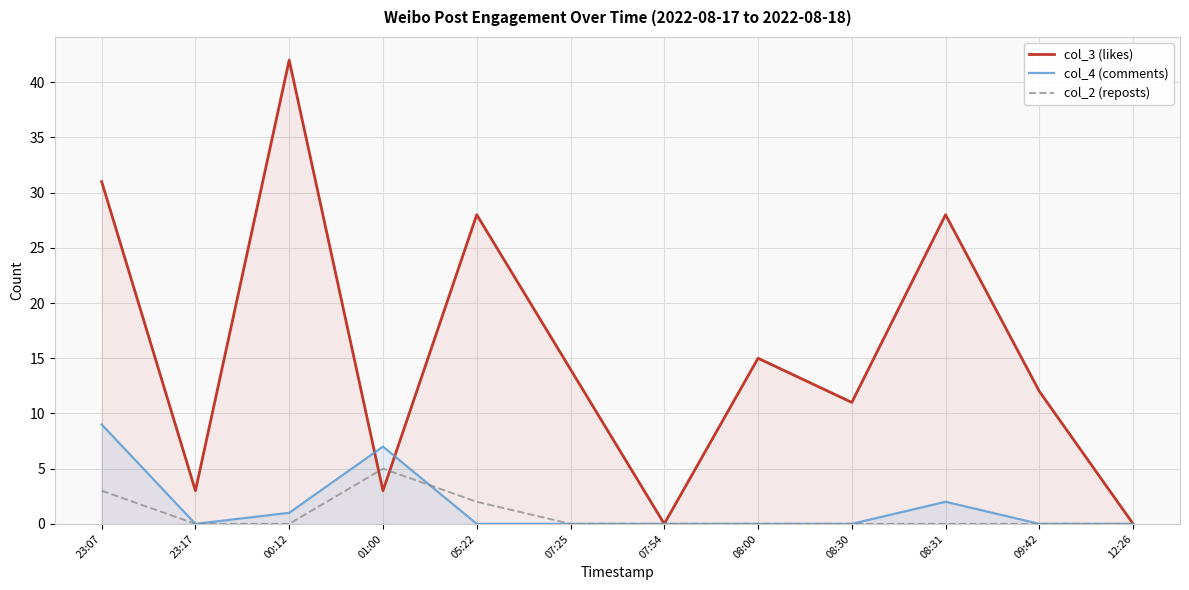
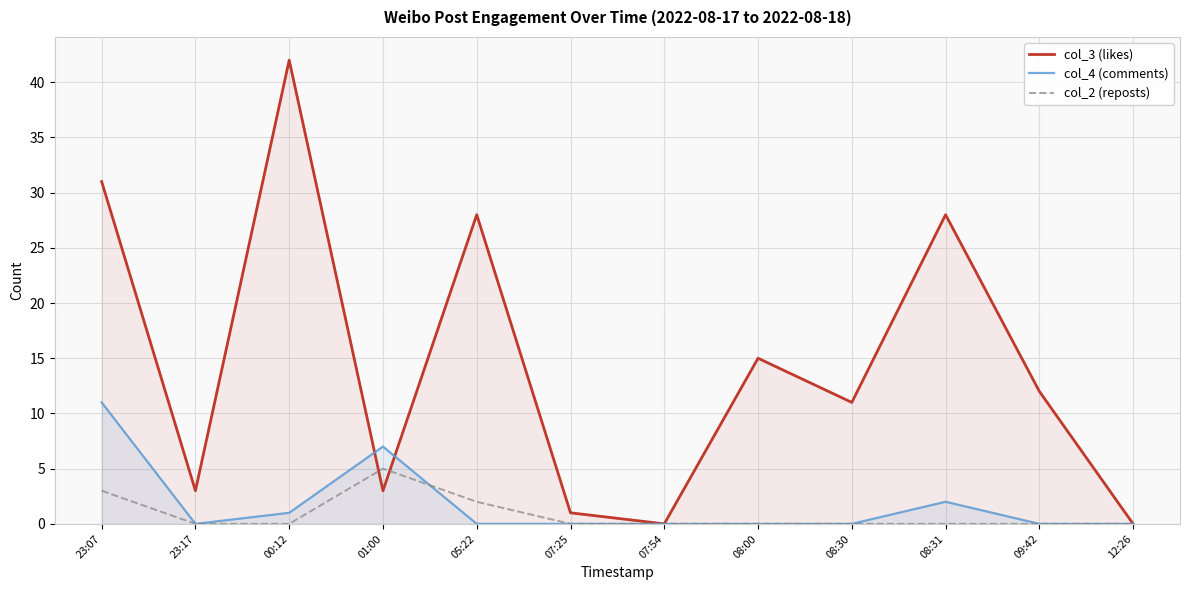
  {
    "col_3 (likes)": {
      "23:07": 31,
      "23:17": 3,
      "00:12": 42,
      "01:00": 3,
      "05:22": 28,
-     "07:25": 14,
+     "07:25": 1,
      "08:00": 15,
      "08:30": 11,
      "08:31": 28,
      "09:42": 12
    },
    "col_4 (comments)": {
-     "23:07": 9,
+     "23:07": 11,
      "00:12": 1,
      "01:00": 7,
      "05:22": 0,
      "08:31": 2
    },
    "col_2 (reposts)": {
      "23:07": 3,
      "00:12": 0,
      "01:00": 5,
      "05:22": 2,
      "08:31": 0
    }
  }
